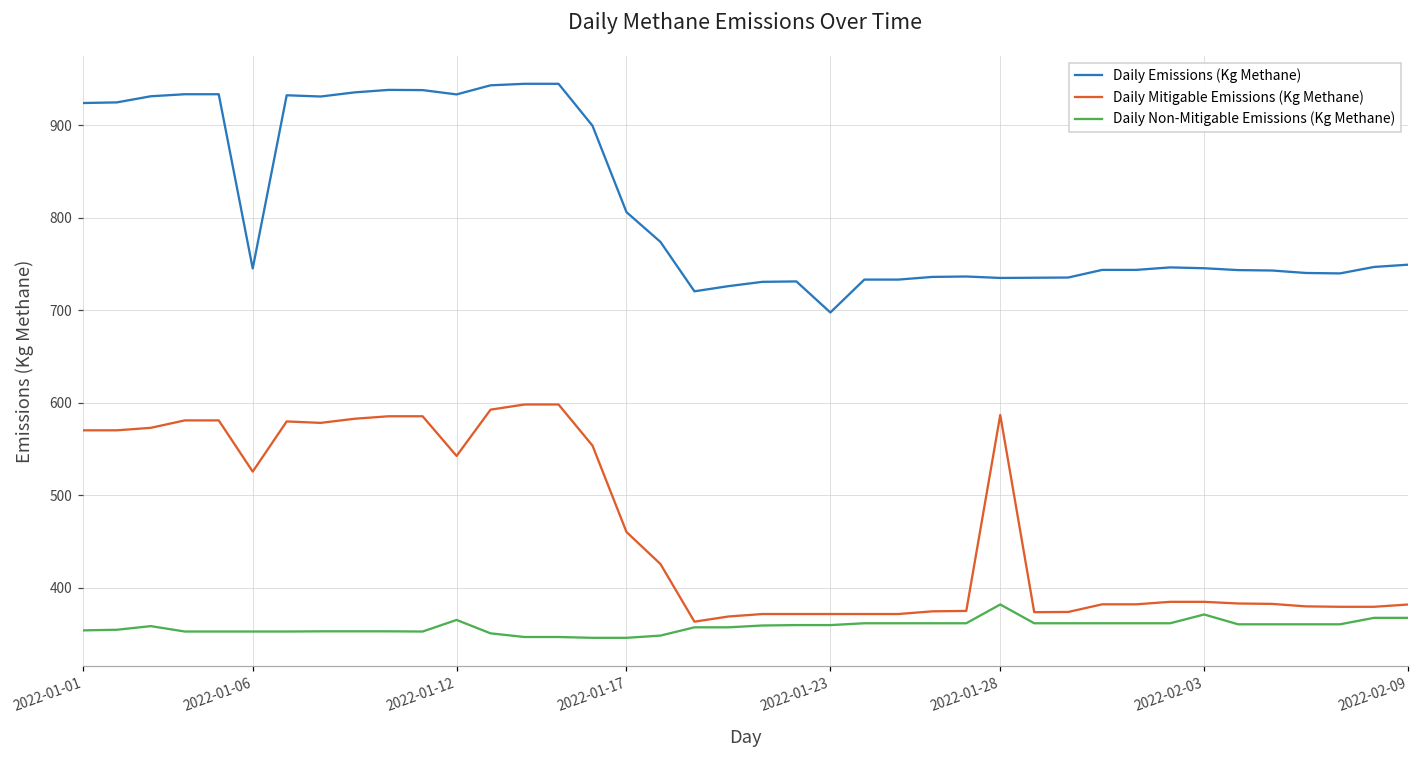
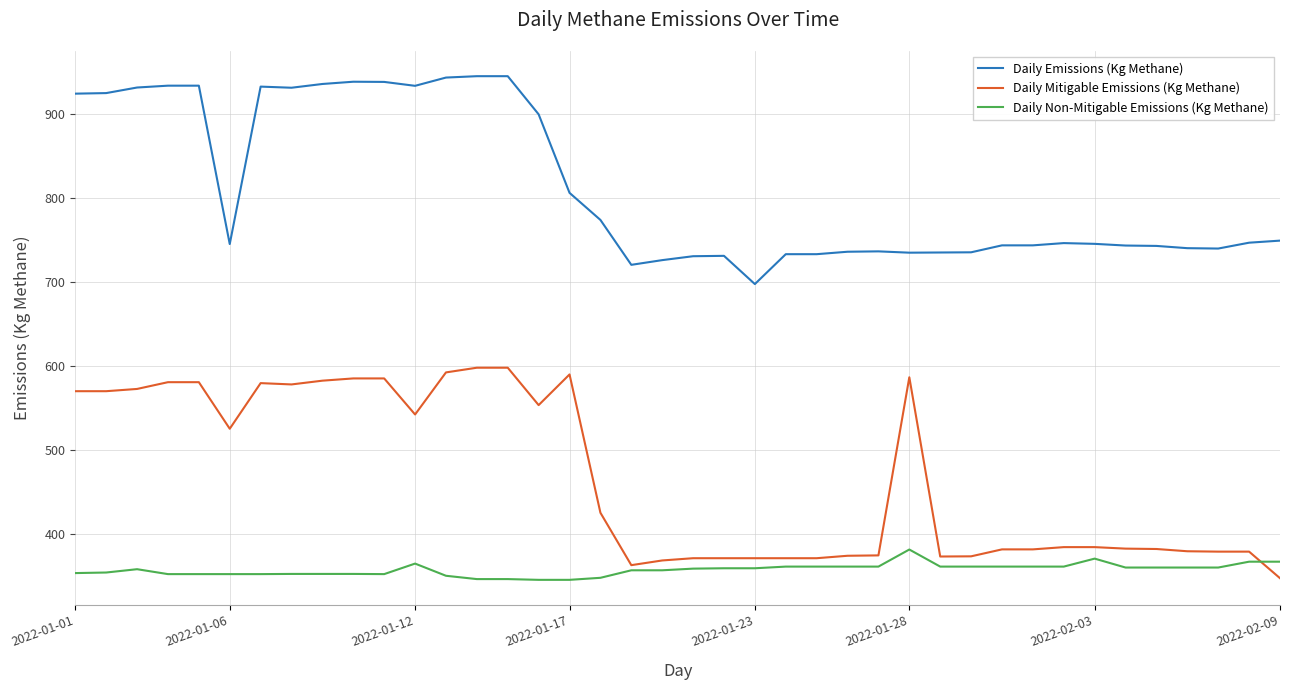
  {
    "Daily Emissions (Kg Methane)": {
      "2022-01-01": 920,
      "2022-01-06": 750,
      "2022-01-12": 930,
      "2022-01-17": 810,
      "2022-01-23": 700,
      "2022-01-28": 730,
      "2022-02-03": 750,
      "2022-02-09": 750
    },
    "Daily Mitigable Emissions (Kg Methane)": {
      "2022-01-01": 570,
      "2022-01-06": 530,
      "2022-01-12": 540,
-     "2022-01-17": 460,
+     "2022-01-17": 590,
      "2022-01-23": 370,
      "2022-01-28": 590,
      "2022-02-03": 380,
-     "2022-02-09": 380
+     "2022-02-09": 350
    },
    "Daily Non-Mitigable Emissions (Kg Methane)": {
      "2022-01-01": 350,
      "2022-01-06": 350,
      "2022-01-12": 370,
      "2022-01-17": 350,
      "2022-01-23": 360,
      "2022-01-28": 380,
      "2022-02-03": 370,
      "2022-02-09": 370
    }
  }
